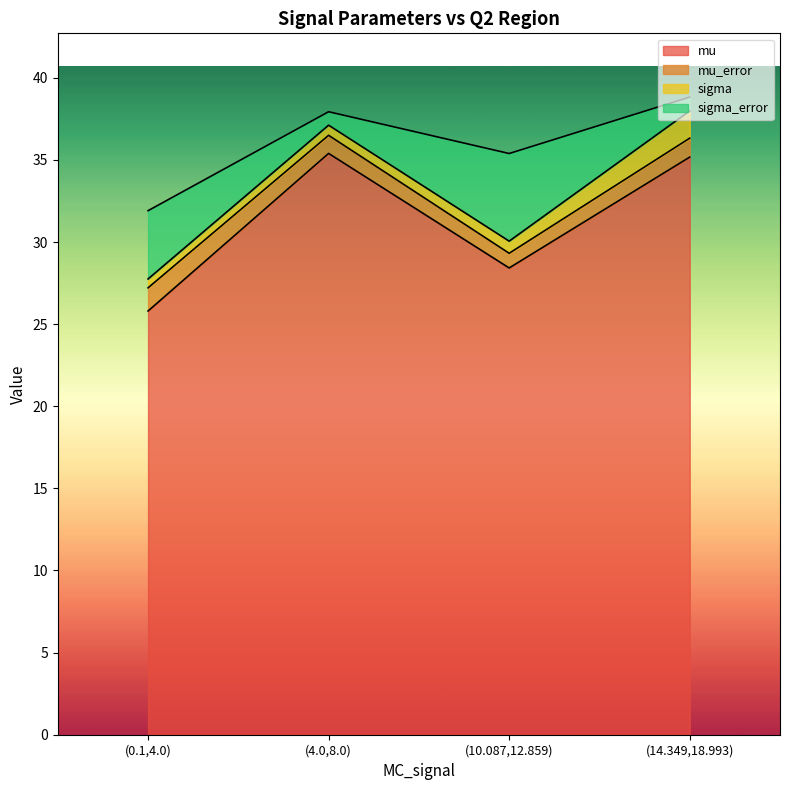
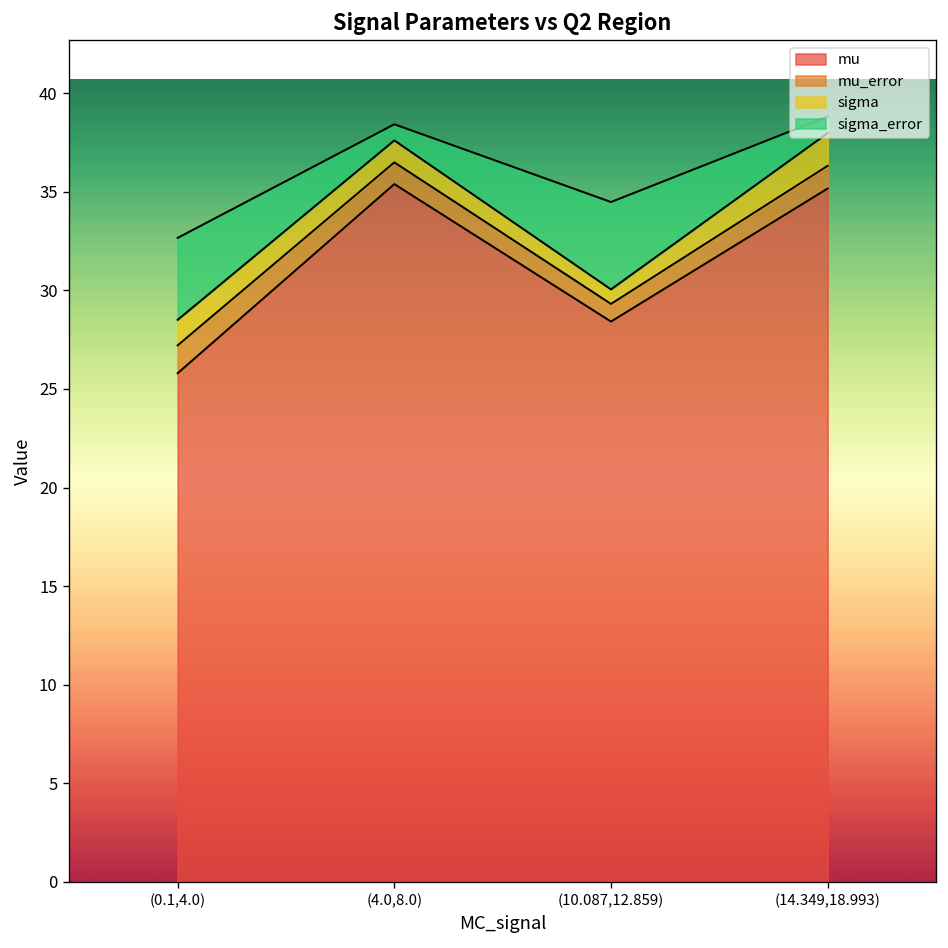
  {
    "sigma": {
-     "(0.1,4.0)": 0.5,
-     "(4.0,8.0)": 0.6,
+     "(0.1,4.0)": 1.3,
+     "(4.0,8.0)": 1.1,
      "(10.087,12.859)": 0.7
    },
    "sigma_error": {
      "(0.1,4.0)": 4.2,
      "(4.0,8.0)": 0.8,
-     "(10.087,12.859)": 5.3
+     "(10.087,12.859)": 4.4
    }
  }
